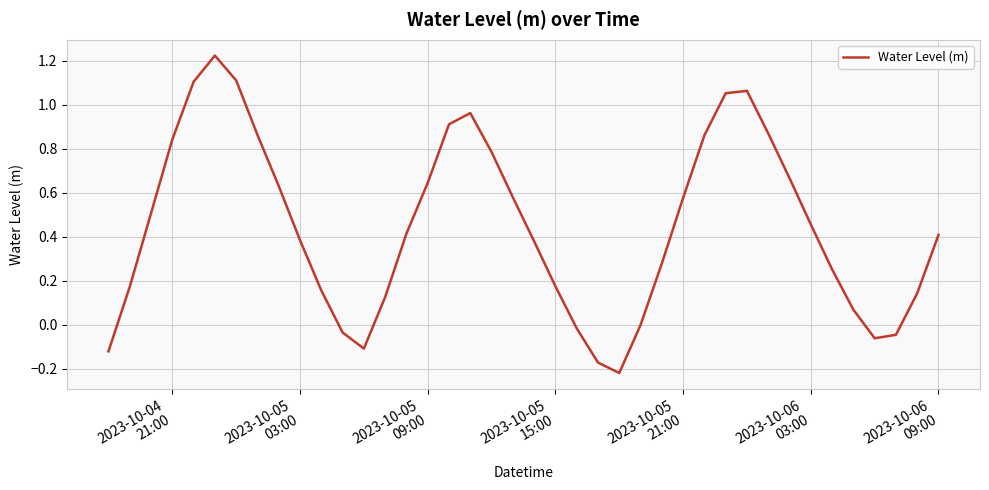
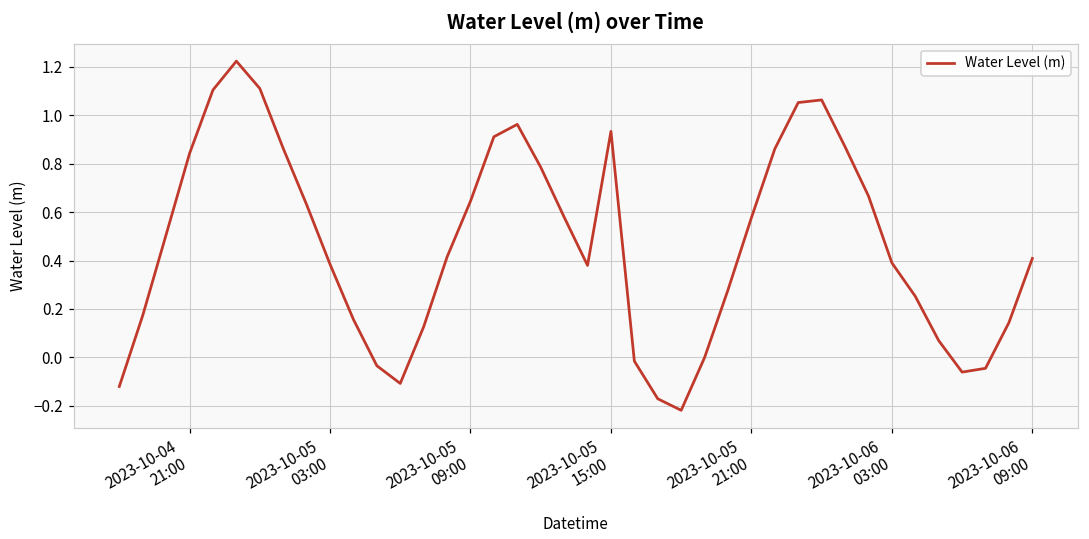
  {
    "2023-10-04 21:00": 0.84,
    "2023-10-05 03:00": 0.38,
    "2023-10-05 09:00": 0.64,
-   "2023-10-05 15:00": 0.18,
+   "2023-10-05 15:00": 0.93,
    "2023-10-05 21:00": 0.58,
-   "2023-10-06 03:00": 0.46,
+   "2023-10-06 03:00": 0.39,
    "2023-10-06 09:00": 0.41
  }
